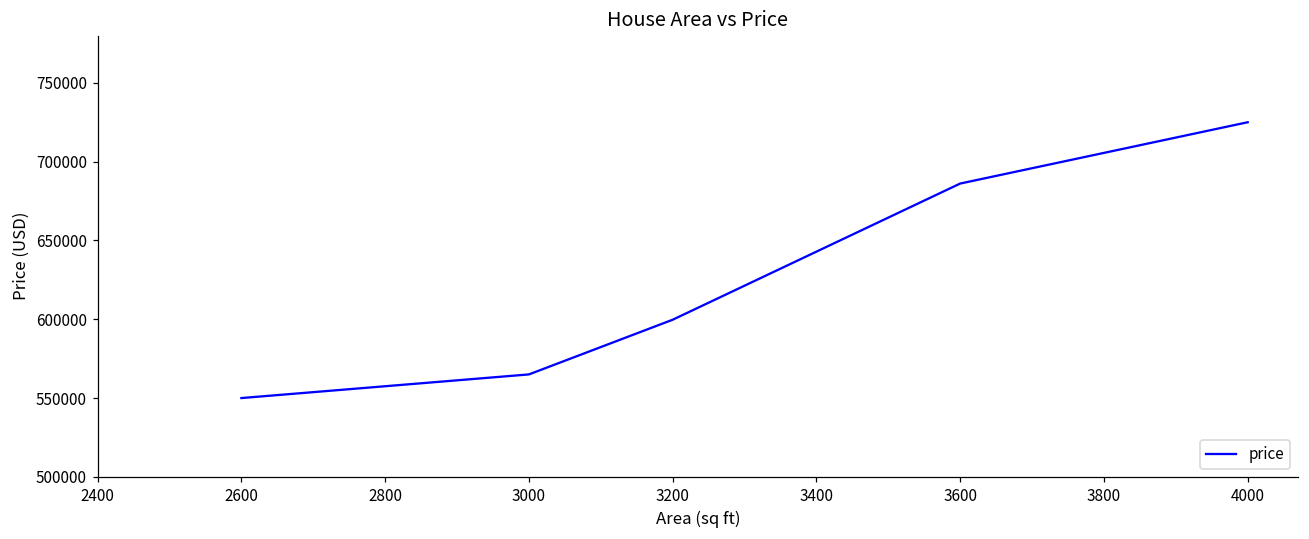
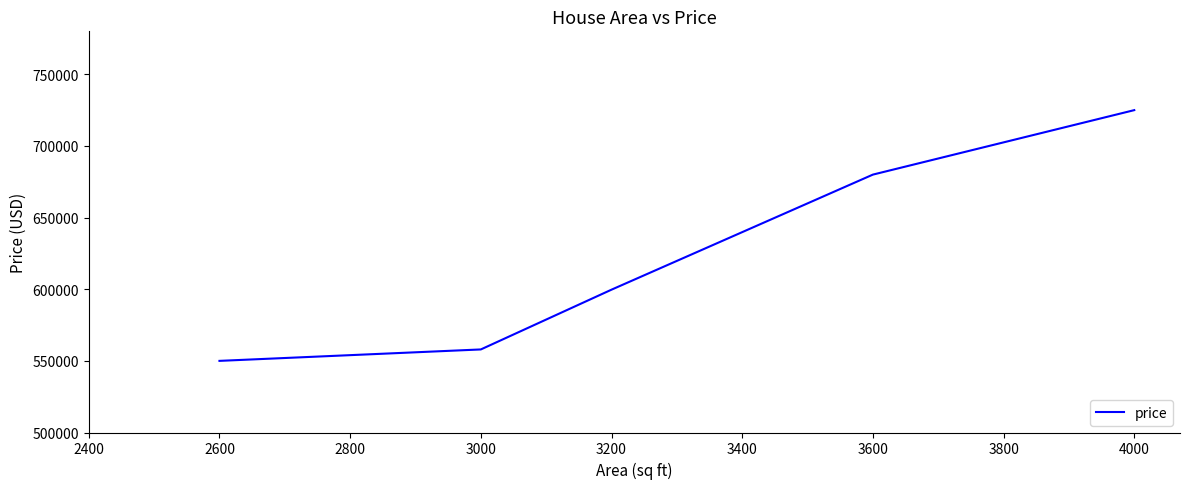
  {
    "2600": 550000,
-   "3000": 565000,
+   "3000": 558000,
    "3200": 600000,
-   "3600": 686000,
+   "3600": 680000,
    "4000": 725000
  }
